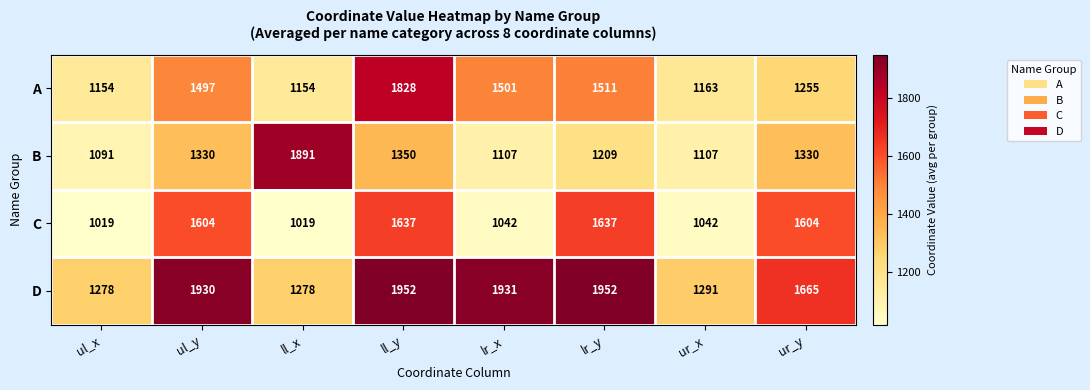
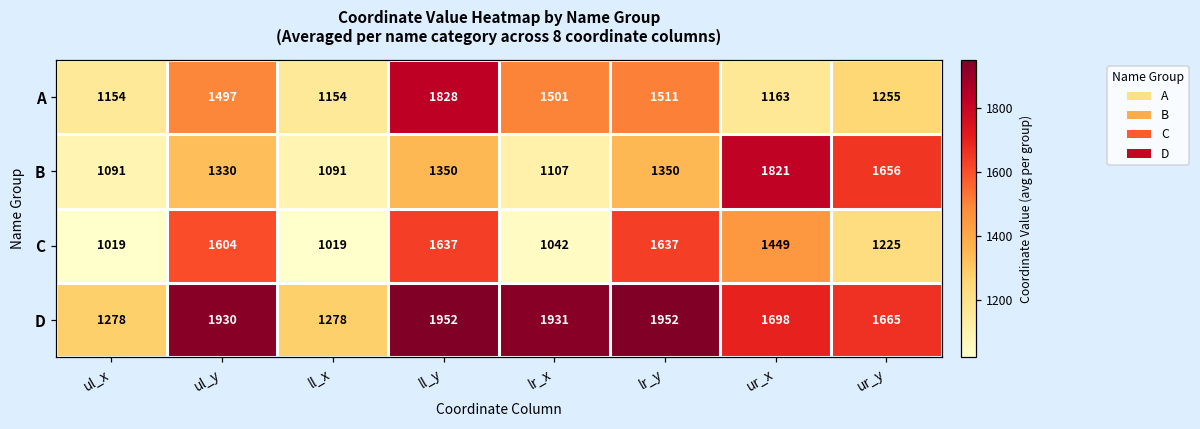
  {
    "A": {
      "ul_x": 1154,
      "ul_y": 1497,
      "ll_x": 1154,
      "ll_y": 1828,
      "lr_x": 1501,
      "lr_y": 1511,
      "ur_x": 1163,
      "ur_y": 1255
    },
    "B": {
      "ul_x": 1091,
      "ul_y": 1330,
-     "ll_x": 1891,
+     "ll_x": 1091,
      "ll_y": 1350,
      "lr_x": 1107,
-     "lr_y": 1209,
-     "ur_x": 1107,
-     "ur_y": 1330
+     "lr_y": 1350,
+     "ur_x": 1821,
+     "ur_y": 1656
    },
    "C": {
      "ul_x": 1019,
      "ul_y": 1604,
      "ll_x": 1019,
      "ll_y": 1637,
      "lr_x": 1042,
      "lr_y": 1637,
-     "ur_x": 1042,
-     "ur_y": 1604
+     "ur_x": 1449,
+     "ur_y": 1225
    },
    "D": {
      "ul_x": 1278,
      "ul_y": 1930,
      "ll_x": 1278,
      "ll_y": 1952,
      "lr_x": 1931,
      "lr_y": 1952,
-     "ur_x": 1291,
+     "ur_x": 1698,
      "ur_y": 1665
    }
  }
